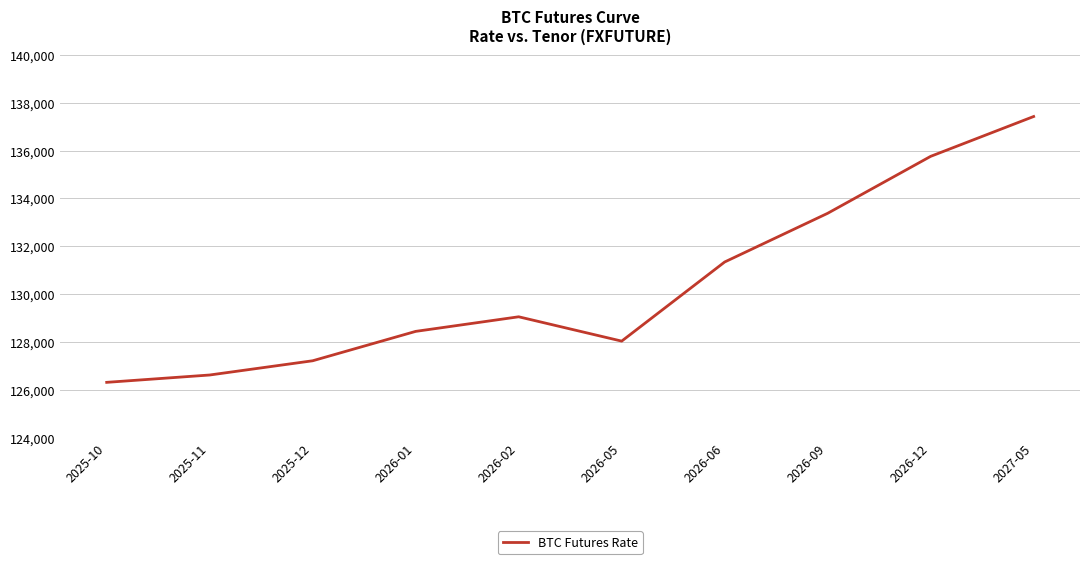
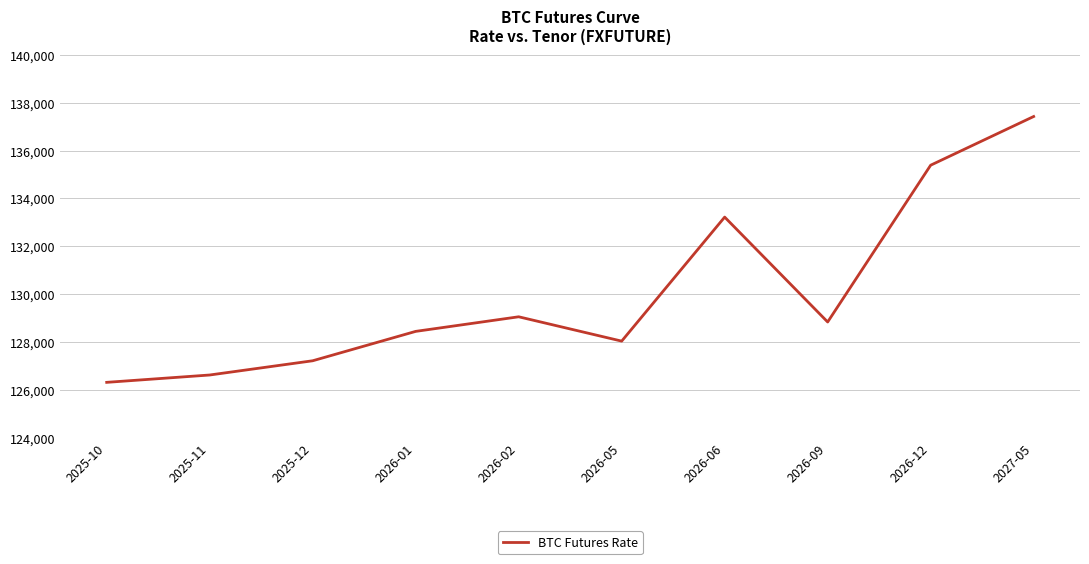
  {
    "2025-10": "126,300",
    "2025-11": "126,600",
    "2025-12": "127,200",
    "2026-01": "128,400",
    "2026-02": "129,100",
    "2026-05": "128,000",
-   "2026-06": "131,300",
-   "2026-09": "133,400",
-   "2026-12": "135,800",
+   "2026-06": "133,200",
+   "2026-09": "128,800",
+   "2026-12": "135,400",
    "2027-05": "137,400"
  }
